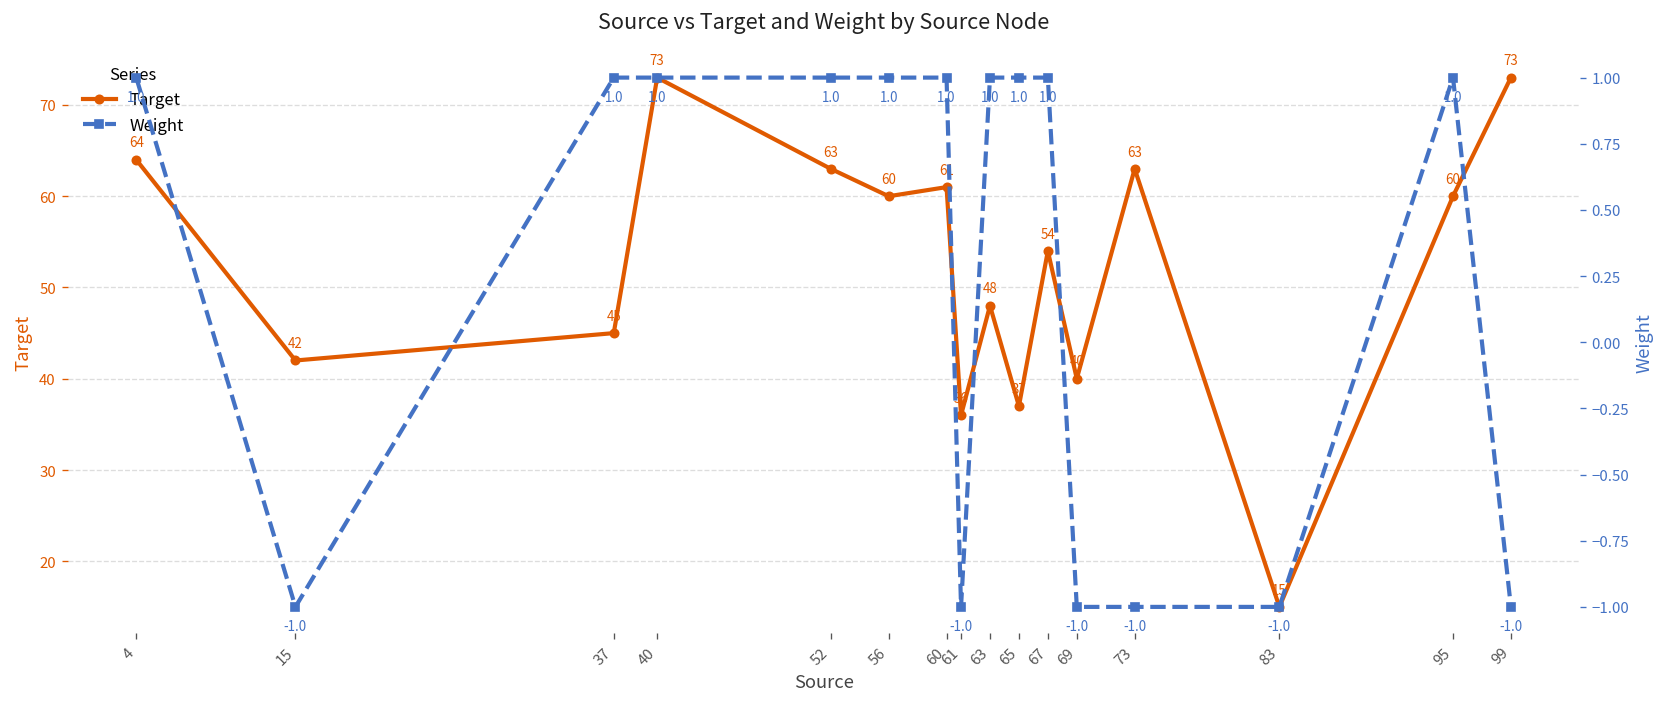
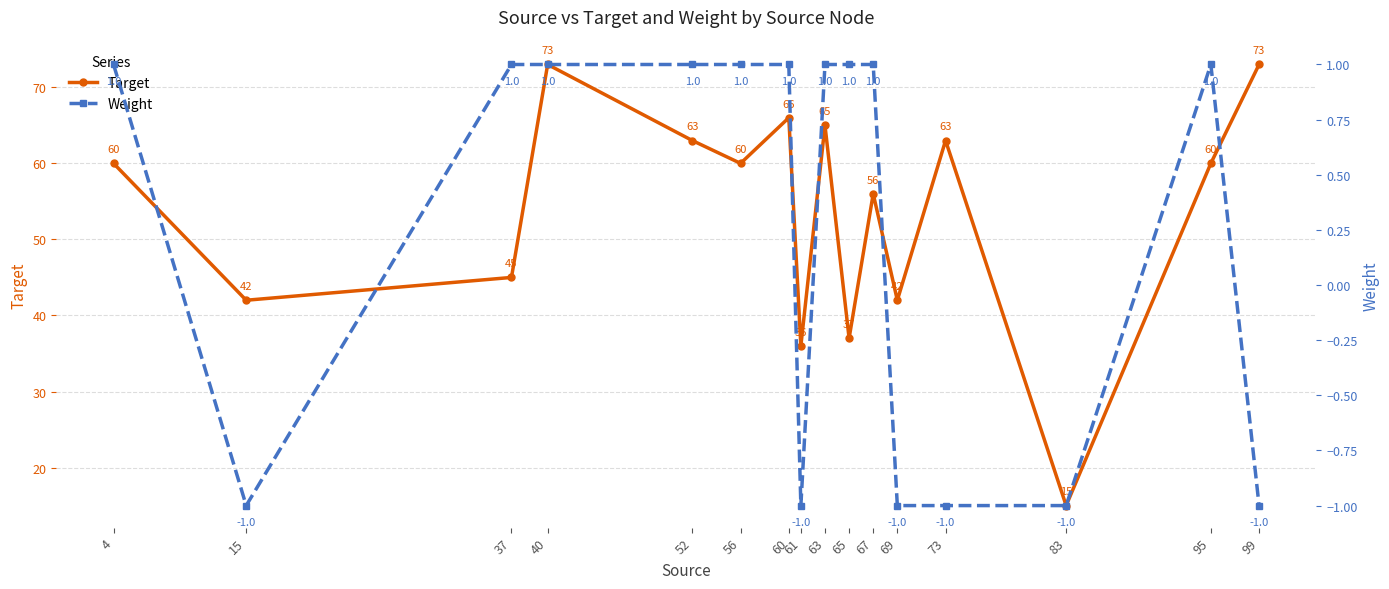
  {
    "Target": {
-     "4": 64,
+     "4": 60,
      "15": 42,
      "37": 45,
      "40": 73,
      "52": 63,
      "56": 60,
-     "60": 61,
+     "60": 66,
      "61": 36,
-     "63": 48,
+     "63": 65,
      "65": 37,
-     "67": 54,
-     "69": 40,
+     "67": 56,
+     "69": 42,
      "73": 63,
      "83": 15,
      "95": 60,
      "99": 73
    },
    "Weight": {
      "4": 1.0,
      "15": -1.0,
      "37": 1.0,
      "40": 1.0,
      "52": 1.0,
      "56": 1.0,
      "60": 1.0,
      "61": -1.0,
      "63": 1.0,
      "65": 1.0,
      "67": 1.0,
      "69": -1.0,
      "73": -1.0,
      "83": -1.0,
      "95": 1.0,
      "99": -1.0
    }
  }
